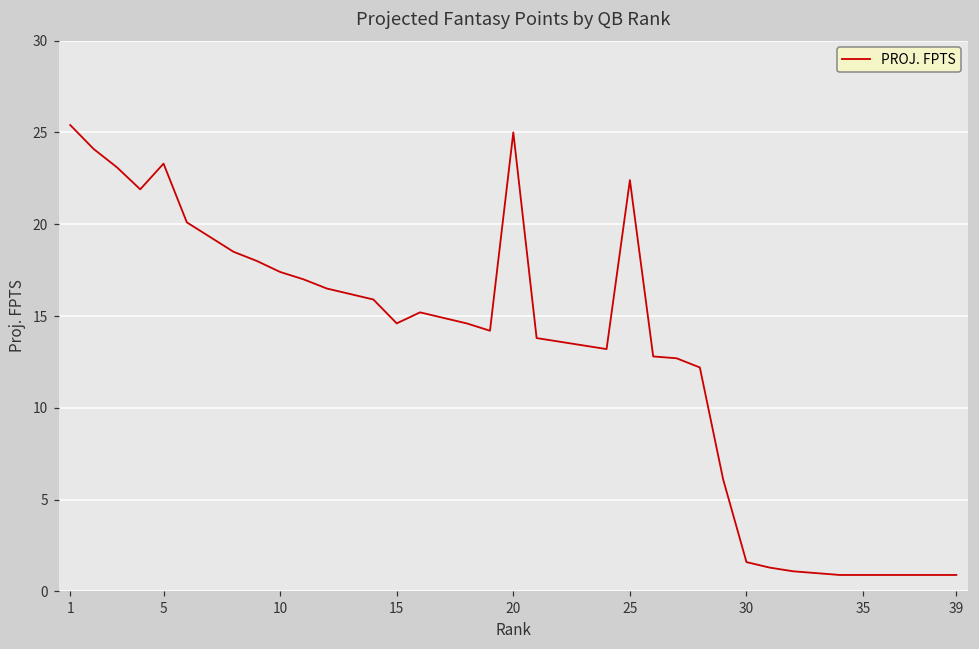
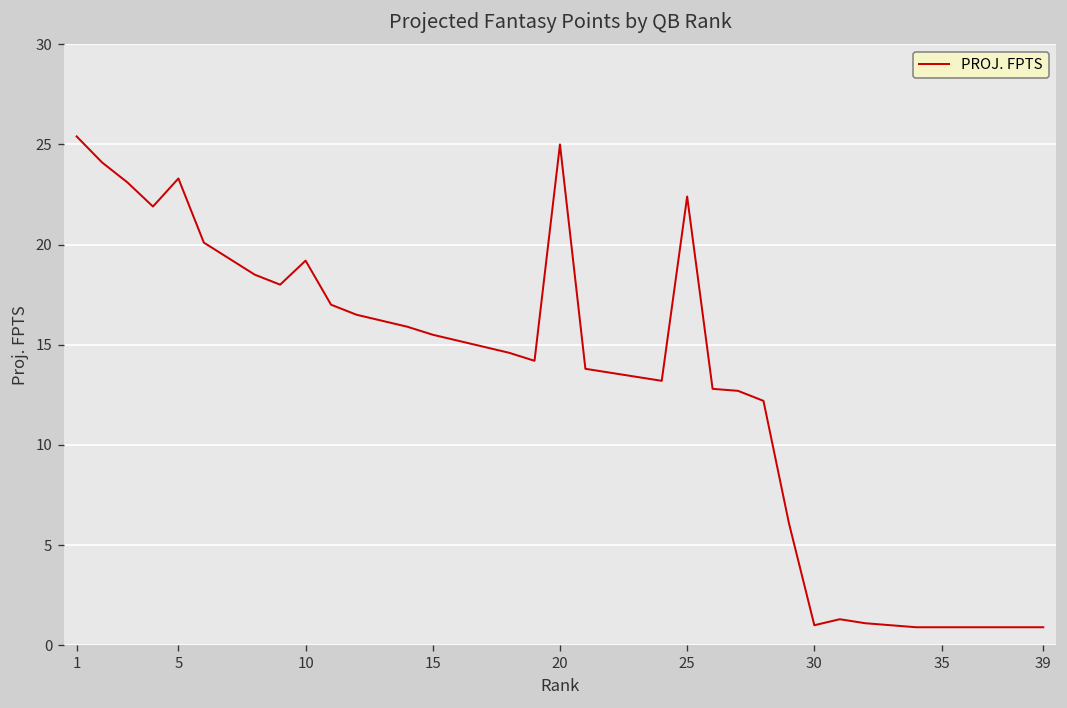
  {
    "1": 25.4,
    "5": 23.3,
-   "10": 17.4,
-   "15": 14.6,
+   "10": 19.2,
+   "15": 15.5,
    "20": 25.0,
    "25": 22.4,
-   "30": 1.6,
+   "30": 1.0,
    "35": 0.9,
    "39": 0.9
  }
